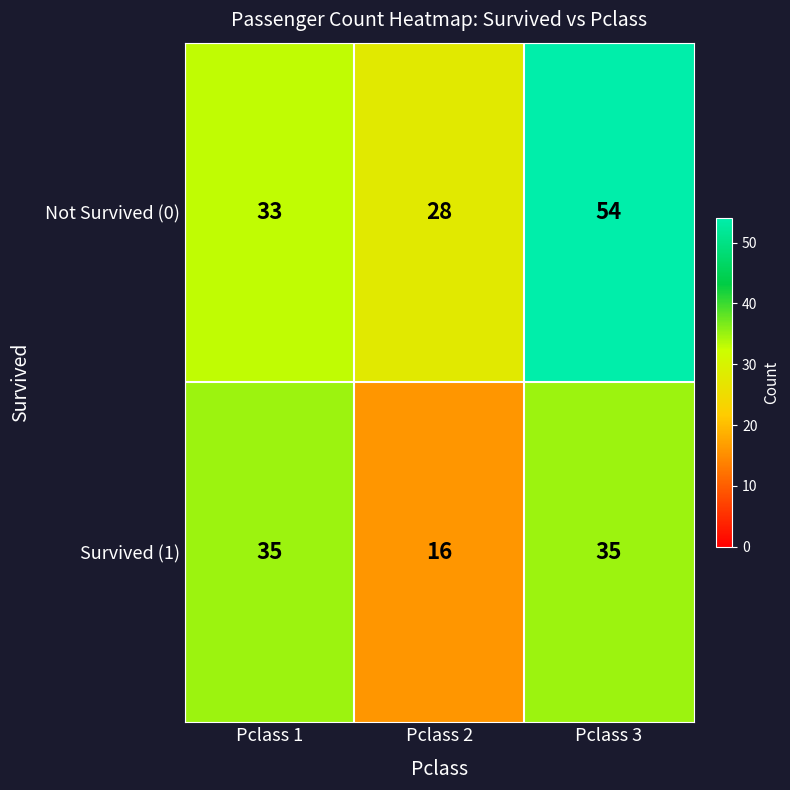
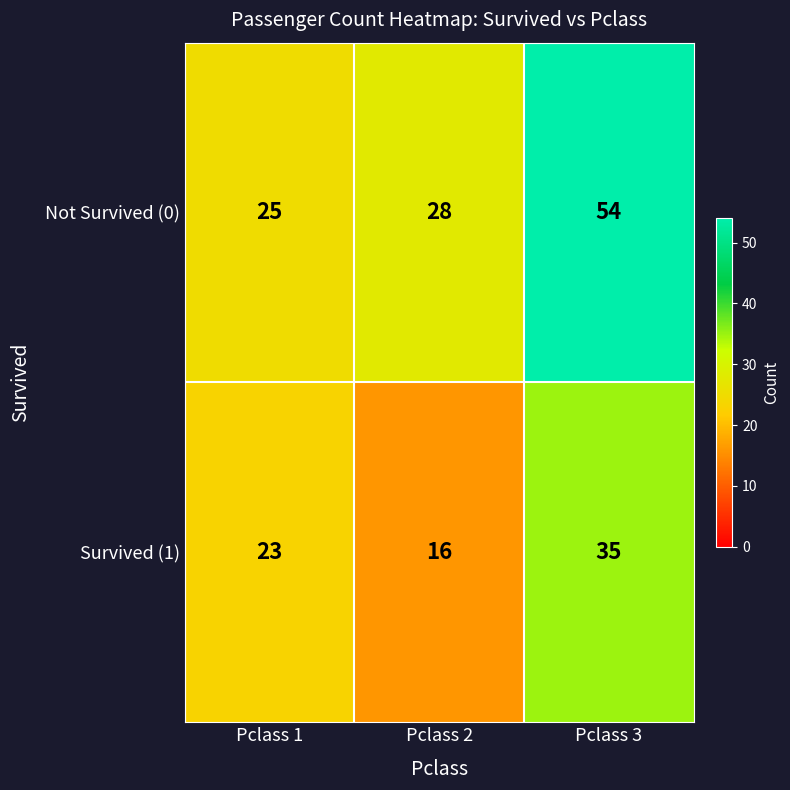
  {
    "Not Survived (0)": {
-     "Pclass 1": 33,
+     "Pclass 1": 25,
      "Pclass 2": 28,
      "Pclass 3": 54
    },
    "Survived (1)": {
-     "Pclass 1": 35,
+     "Pclass 1": 23,
      "Pclass 2": 16,
      "Pclass 3": 35
    }
  }
